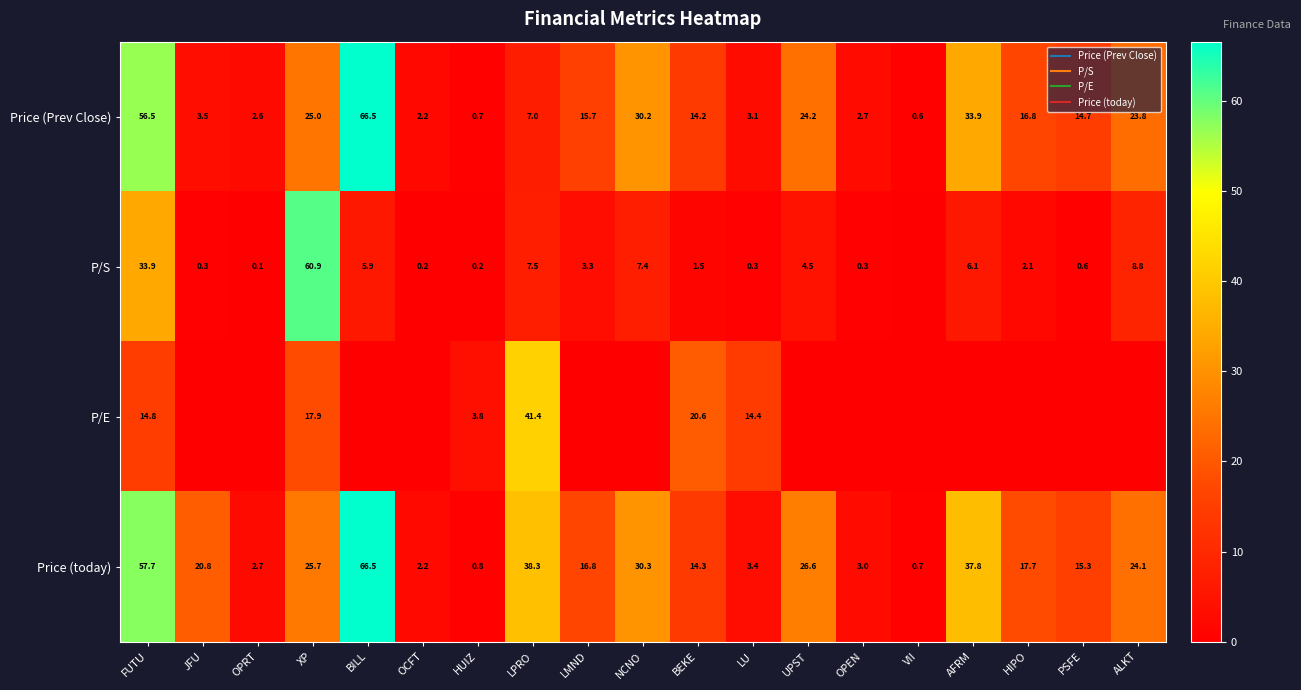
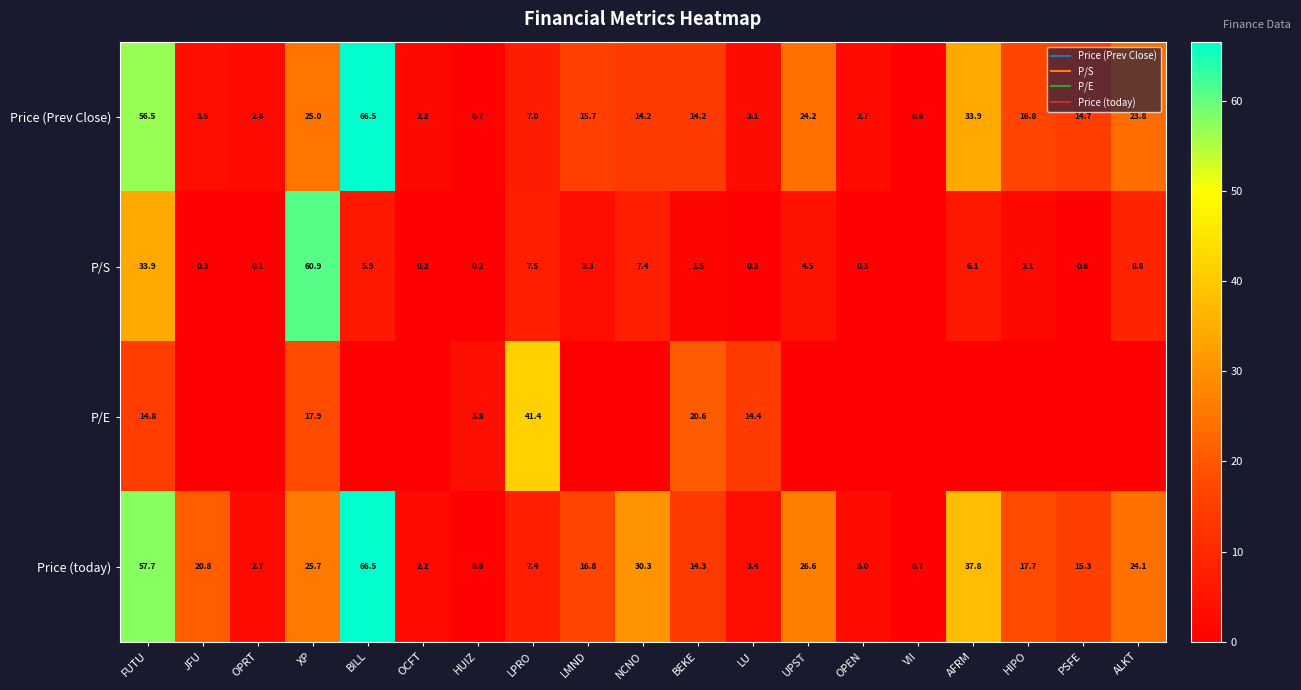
  {
    "Price (Prev Close)": {
      "FUTU": 56.5,
      "JFU": 3.5,
      "OPRT": 2.6,
      "XP": 25.0,
      "BILL": 66.5,
      "OCFT": 2.2,
      "HUIZ": 0.7,
      "LPRO": 7.0,
      "LMND": 15.7,
-     "NCNO": 30.2,
+     "NCNO": 14.2,
      "BEKE": 14.2,
      "LU": 3.1,
      "UPST": 24.2,
      "OPEN": 2.7,
      "VII": 0.6,
      "AFRM": 33.9,
      "HIPO": 16.8,
      "PSFE": 14.7,
      "ALKT": 23.8
    },
    "P/S": {
      "FUTU": 33.9,
      "JFU": 0.3,
      "OPRT": 0.1,
      "XP": 60.9,
      "BILL": 5.9,
      "OCFT": 0.2,
      "HUIZ": 0.2,
      "LPRO": 7.5,
      "LMND": 3.3,
      "NCNO": 7.4,
      "BEKE": 1.5,
      "LU": 0.3,
      "UPST": 4.5,
      "OPEN": 0.3,
      "AFRM": 6.1,
      "HIPO": 2.1,
      "PSFE": 0.6,
      "ALKT": 8.8
    },
    "P/E": {
      "FUTU": 14.8,
      "XP": 17.9,
      "HUIZ": 3.8,
      "LPRO": 41.4,
      "BEKE": 20.6,
      "LU": 14.4
    },
    "Price (today)": {
      "FUTU": 57.7,
      "JFU": 20.8,
      "OPRT": 2.7,
      "XP": 25.7,
      "BILL": 66.5,
      "OCFT": 2.2,
      "HUIZ": 0.8,
-     "LPRO": 38.3,
+     "LPRO": 7.4,
      "LMND": 16.8,
      "NCNO": 30.3,
      "BEKE": 14.3,
      "LU": 3.4,
      "UPST": 26.6,
      "OPEN": 3.0,
      "VII": 0.7,
      "AFRM": 37.8,
      "HIPO": 17.7,
      "PSFE": 15.3,
      "ALKT": 24.1
    }
  }
